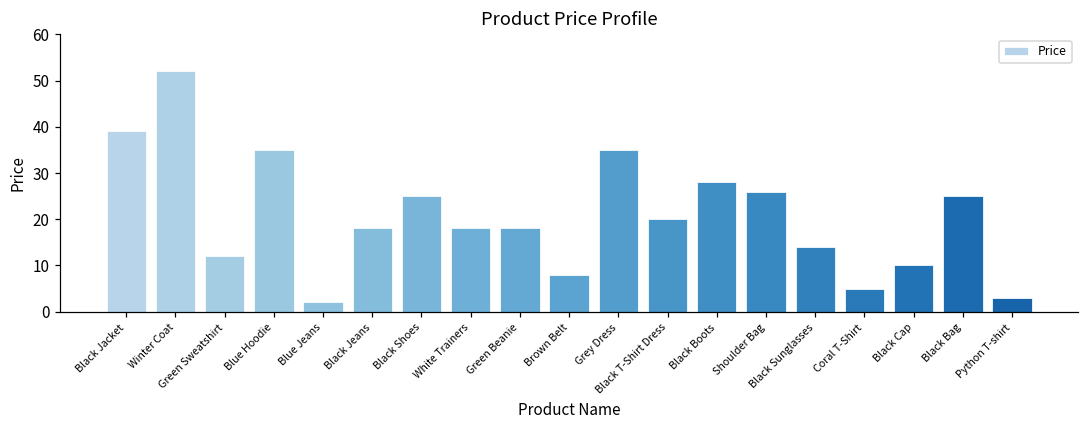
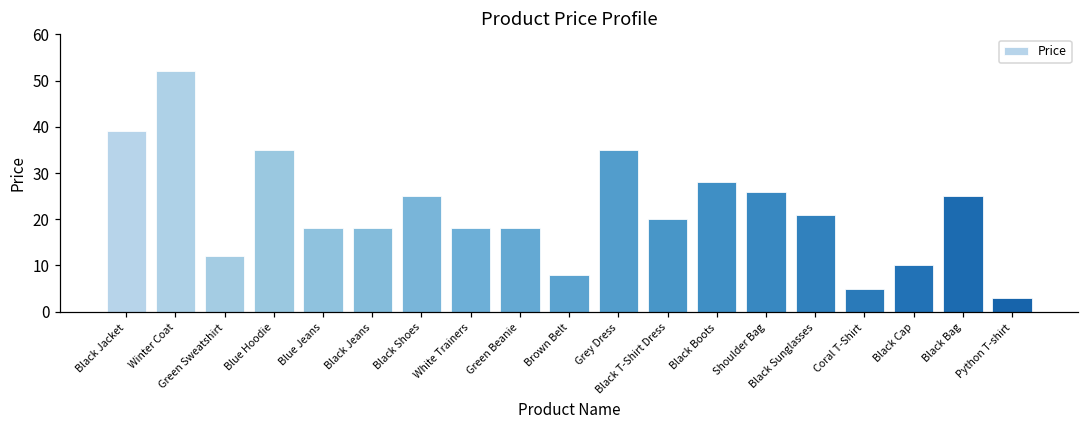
  {
    "Black Jacket": 39,
    "Winter Coat": 52,
    "Green Sweatshirt": 12,
    "Blue Hoodie": 35,
-   "Blue Jeans": 2,
+   "Blue Jeans": 18,
    "Black Jeans": 18,
    "Black Shoes": 25,
    "White Trainers": 18,
    "Green Beanie": 18,
    "Brown Belt": 8,
    "Grey Dress": 35,
    "Black T-Shirt Dress": 20,
    "Black Boots": 28,
    "Shoulder Bag": 26,
-   "Black Sunglasses": 14,
+   "Black Sunglasses": 21,
    "Coral T-Shirt": 5,
    "Black Cap": 10,
    "Black Bag": 25,
    "Python T-shirt": 3
  }
